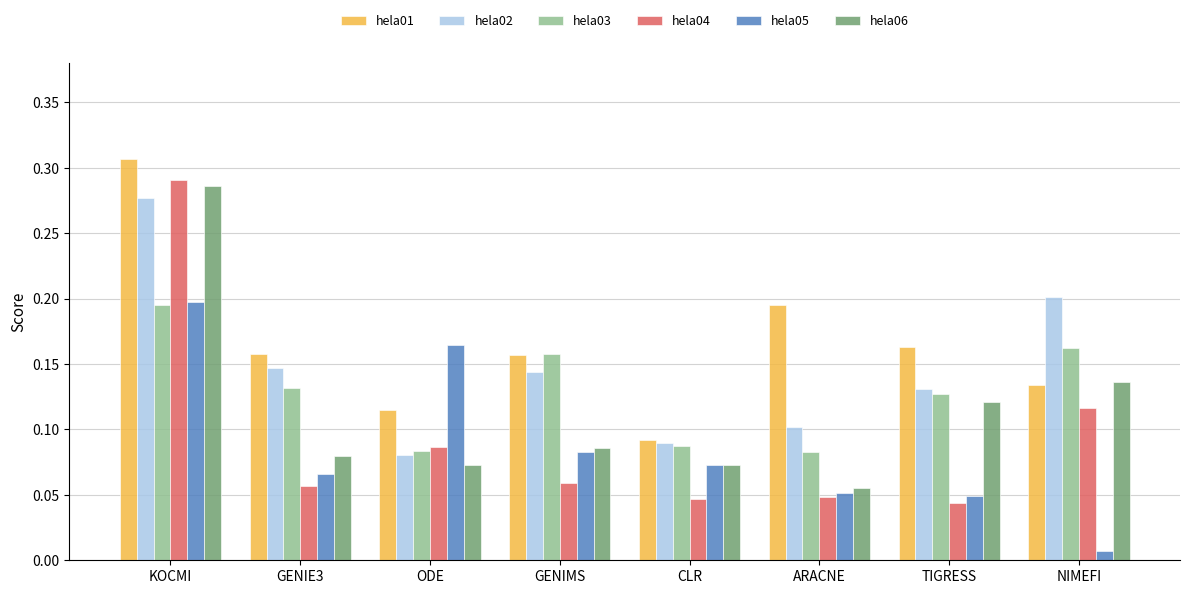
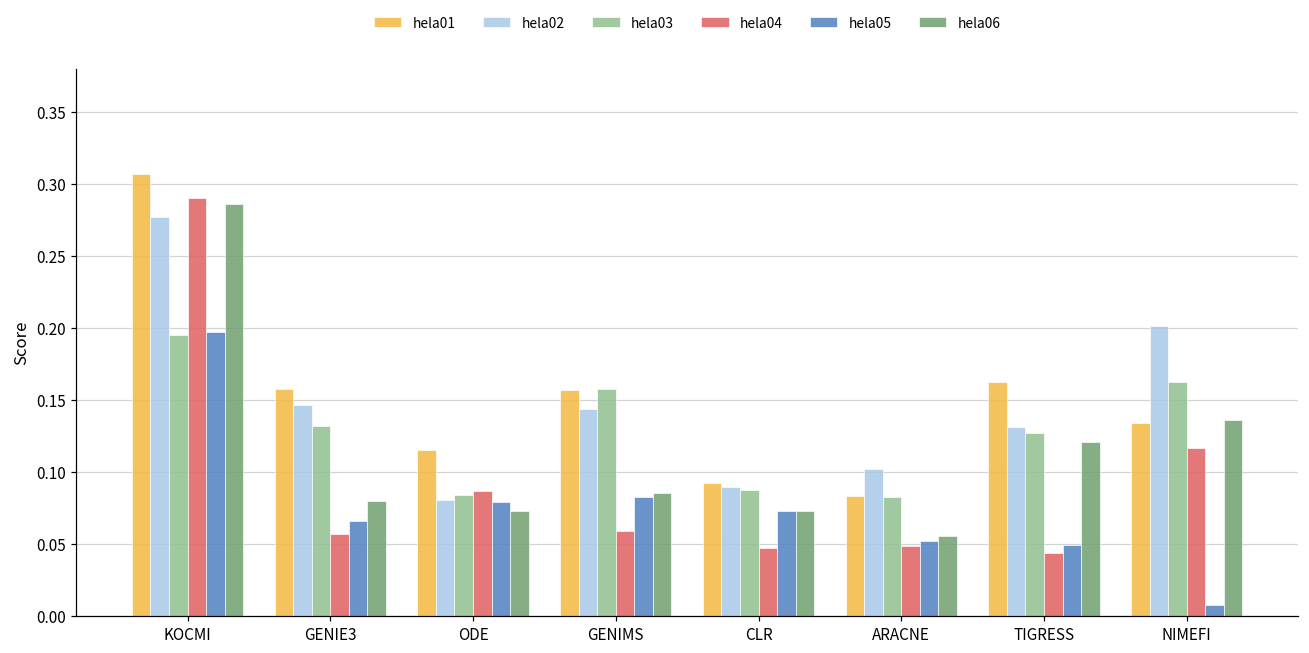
  {
    "hela01": {
      "KOCMI": 0.307,
      "GENIE3": 0.158,
      "ODE": 0.115,
      "GENIMS": 0.157,
      "CLR": 0.092,
-     "ARACNE": 0.195,
+     "ARACNE": 0.083,
      "TIGRESS": 0.163,
      "NIMEFI": 0.134
    },
    "hela02": {
      "KOCMI": 0.277,
      "GENIE3": 0.147,
      "ODE": 0.080,
      "GENIMS": 0.144,
      "CLR": 0.090,
      "ARACNE": 0.102,
      "TIGRESS": 0.131,
      "NIMEFI": 0.201
    },
    "hela04": {
      "KOCMI": 0.290,
      "GENIE3": 0.057,
      "ODE": 0.086,
      "GENIMS": 0.059,
      "CLR": 0.047,
      "ARACNE": 0.048,
      "TIGRESS": 0.044,
      "NIMEFI": 0.116
    },
    "hela05": {
      "KOCMI": 0.197,
      "GENIE3": 0.066,
-     "ODE": 0.164,
+     "ODE": 0.079,
      "GENIMS": 0.082,
      "CLR": 0.073,
      "ARACNE": 0.052,
      "TIGRESS": 0.049,
      "NIMEFI": 0.007
    }
  }
